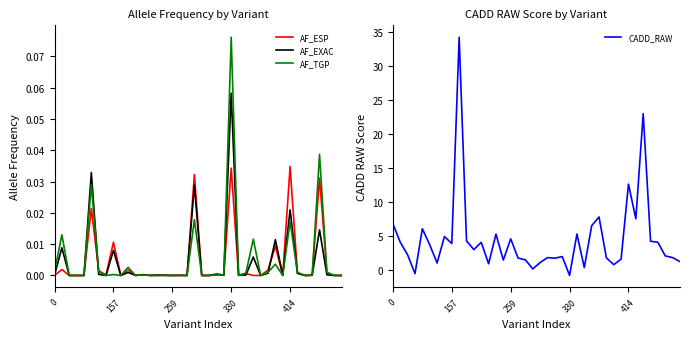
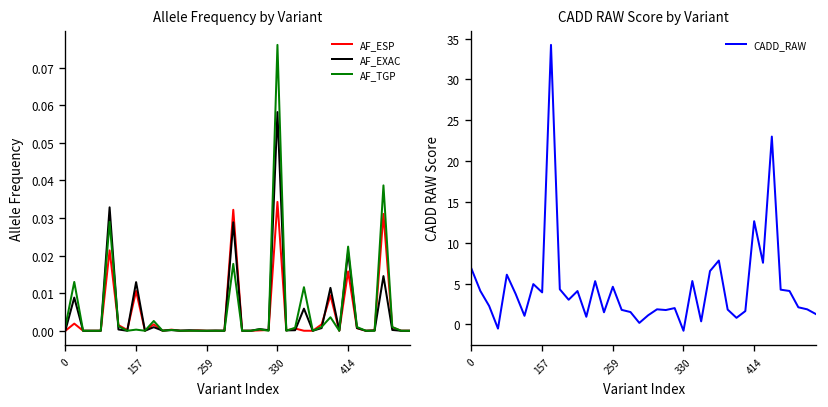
  {
    "Allele Frequency by Variant": {
      "AF_ESP": {
        "157": 0.011,
        "330": 0.034,
-       "414": 0.035
+       "414": 0.016
      },
      "AF_EXAC": {
-       "157": 0.008,
+       "157": 0.013,
        "330": 0.058,
        "414": 0.021
      },
      "AF_TGP": {
        "0": 0.001,
        "157": 0.000,
        "330": 0.076,
-       "414": 0.017
+       "414": 0.022
      }
    },
    "CADD RAW Score by Variant": {
      "0": 7,
      "157": 4,
      "259": 5,
      "330": -1,
      "414": 13
    }
  }
